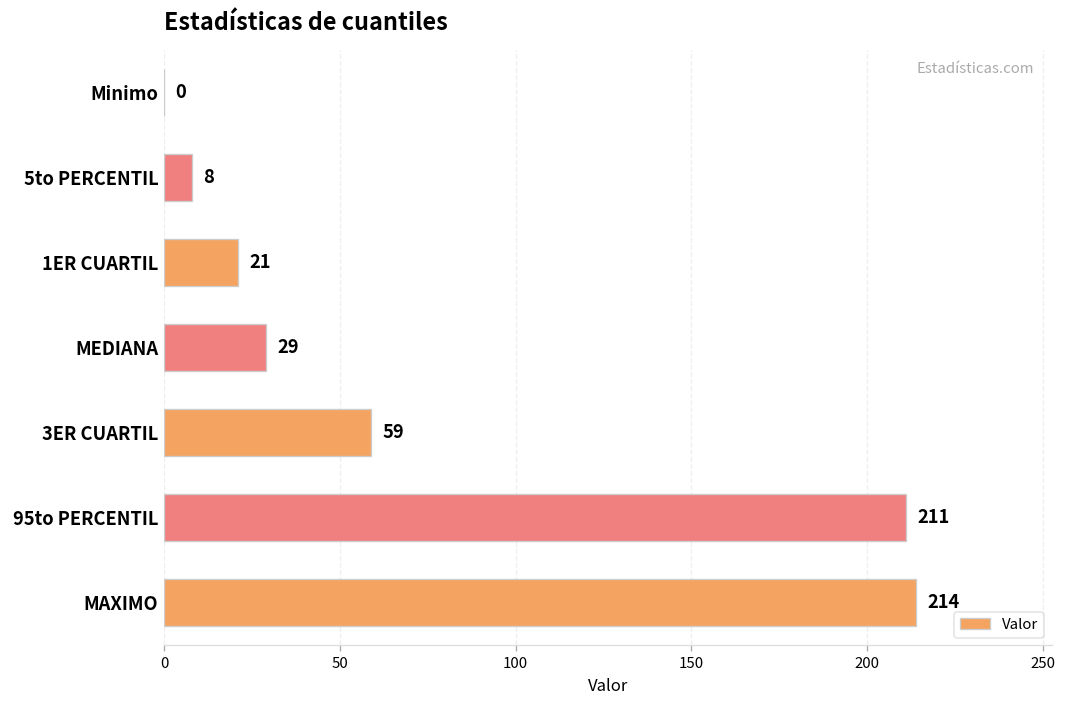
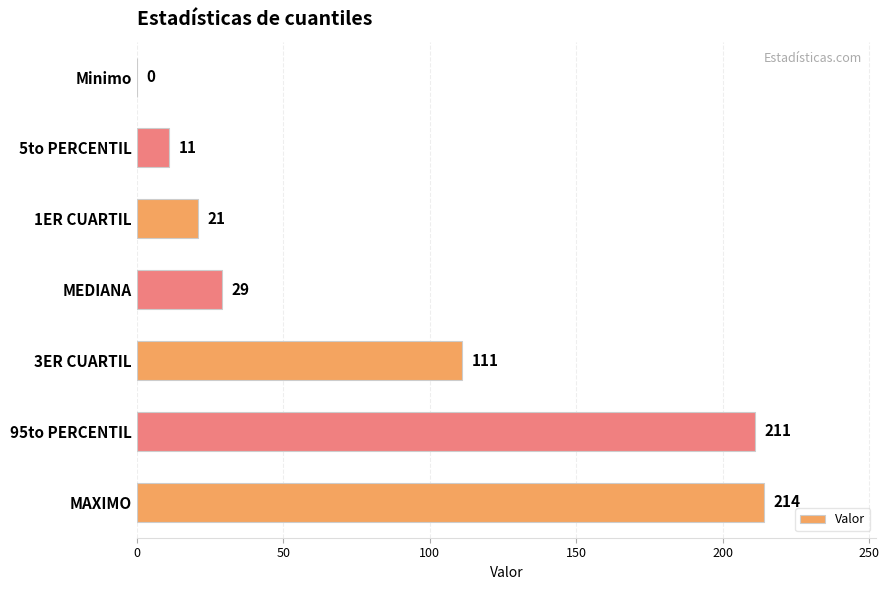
  {
    "Minimo": 0,
-   "5to PERCENTIL": 8,
+   "5to PERCENTIL": 11,
    "1ER CUARTIL": 21,
    "MEDIANA": 29,
-   "3ER CUARTIL": 59,
+   "3ER CUARTIL": 111,
    "95to PERCENTIL": 211
  }
